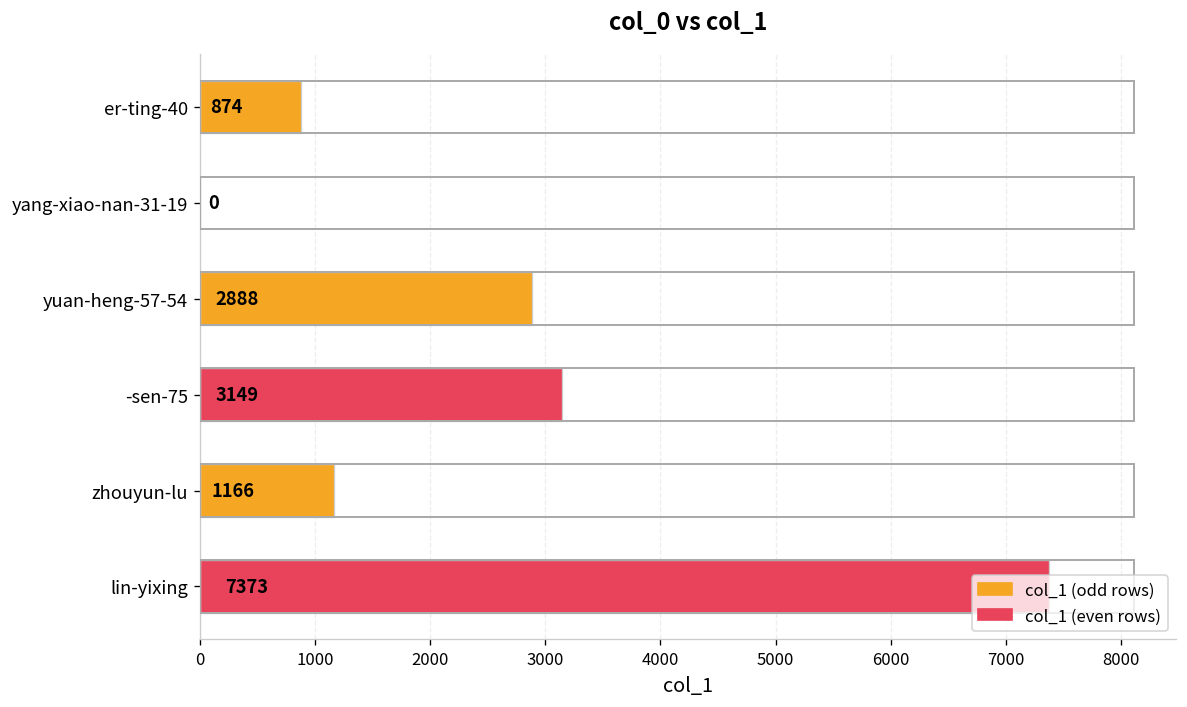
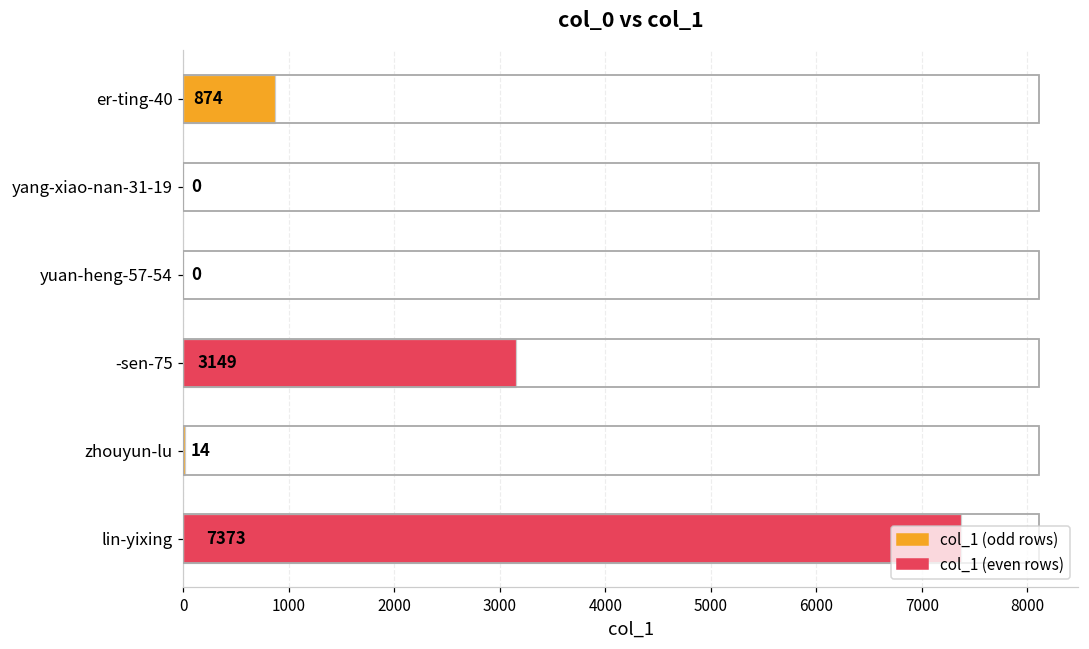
  {
    "er-ting-40": 874,
    "yang-xiao-nan-31-19": 0,
-   "yuan-heng-57-54": 2888,
+   "yuan-heng-57-54": 0,
    "-sen-75": 3149,
-   "zhouyun-lu": 1166
+   "zhouyun-lu": 14
  }
